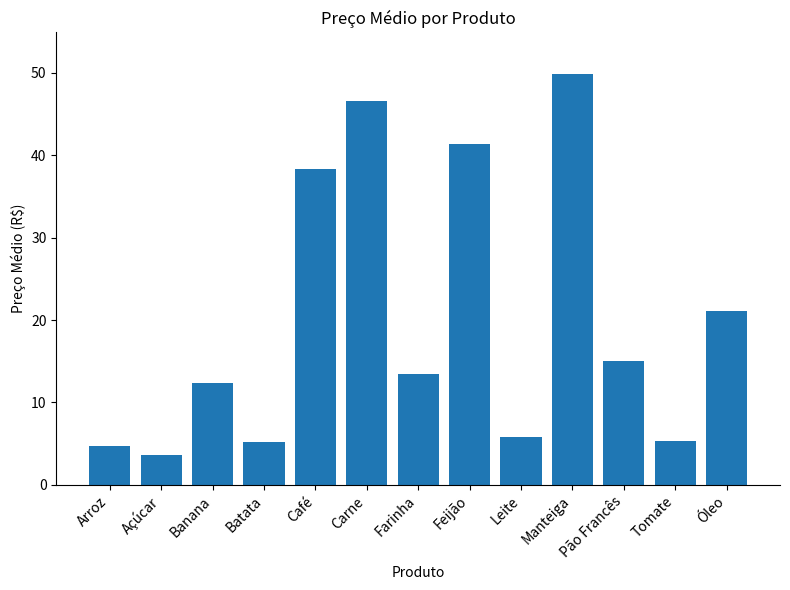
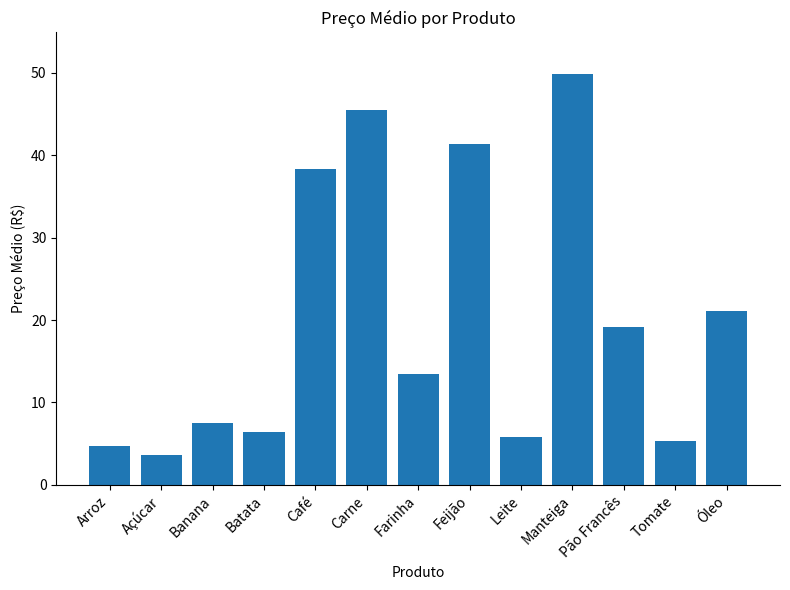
  {
    "Arroz": 5,
    "Açúcar": 4,
-   "Banana": 12,
-   "Batata": 5,
+   "Banana": 7,
+   "Batata": 6,
    "Café": 38,
-   "Carne": 47,
+   "Carne": 45,
    "Farinha": 13,
    "Feijão": 41,
    "Leite": 6,
    "Manteiga": 50,
-   "Pão Francês": 15,
+   "Pão Francês": 19,
    "Tomate": 5,
    "Óleo": 21
  }
